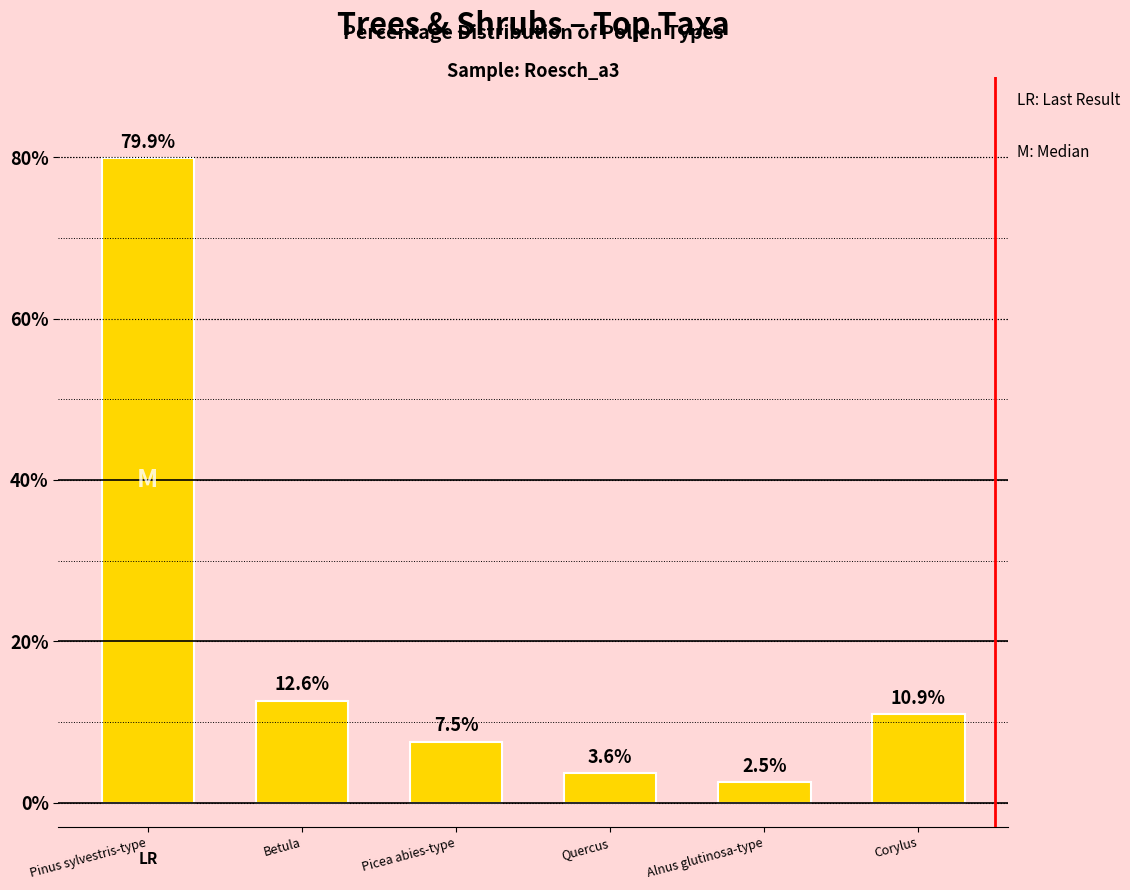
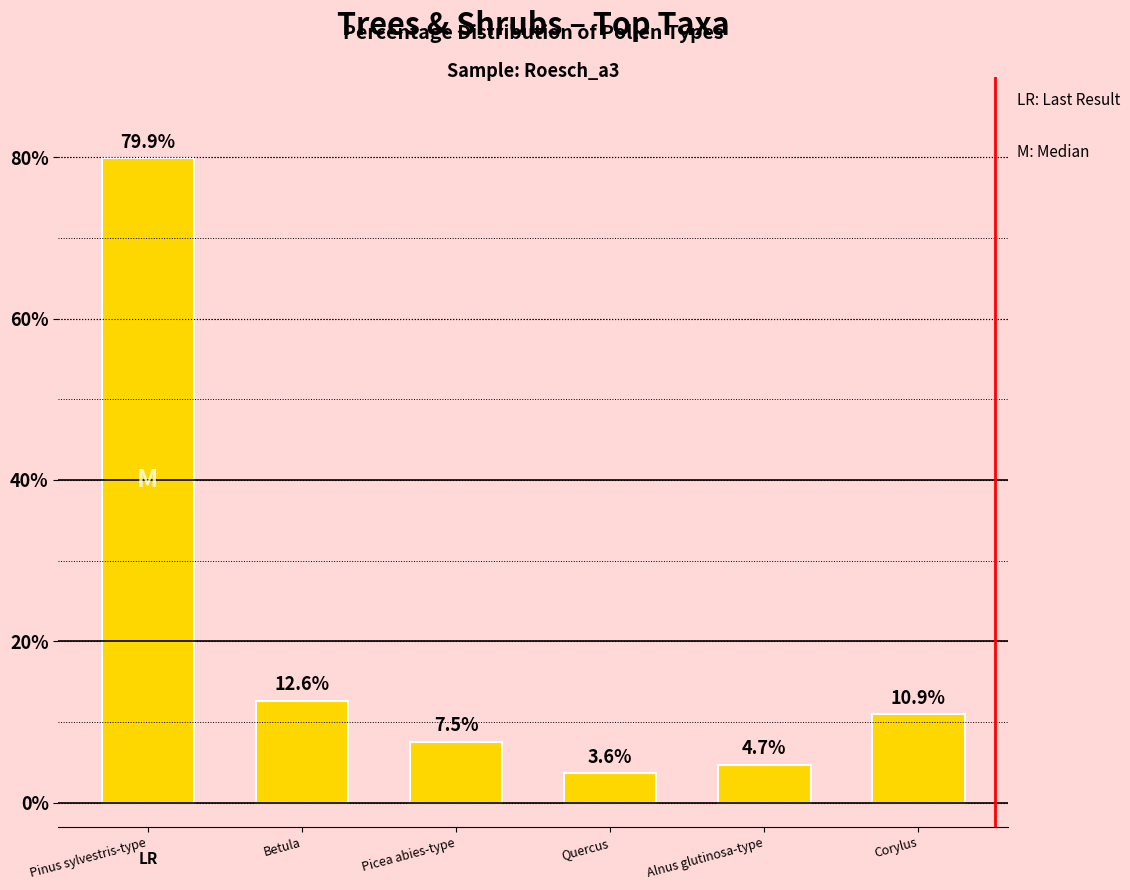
  {
    "Pinus sylvestris-type": "79.9%",
    "Betula": "12.6%",
    "Picea abies-type": "7.5%",
    "Quercus": "3.6%",
-   "Alnus glutinosa-type": "2.5%",
+   "Alnus glutinosa-type": "4.7%",
    "Corylus": "10.9%"
  }
